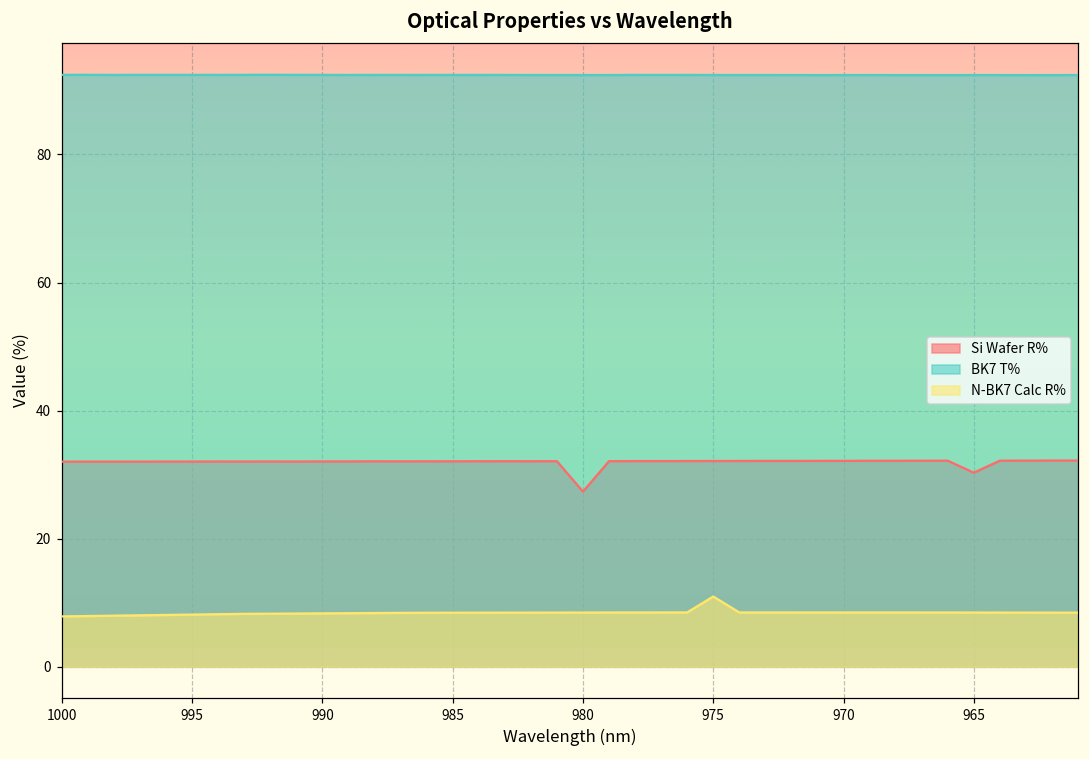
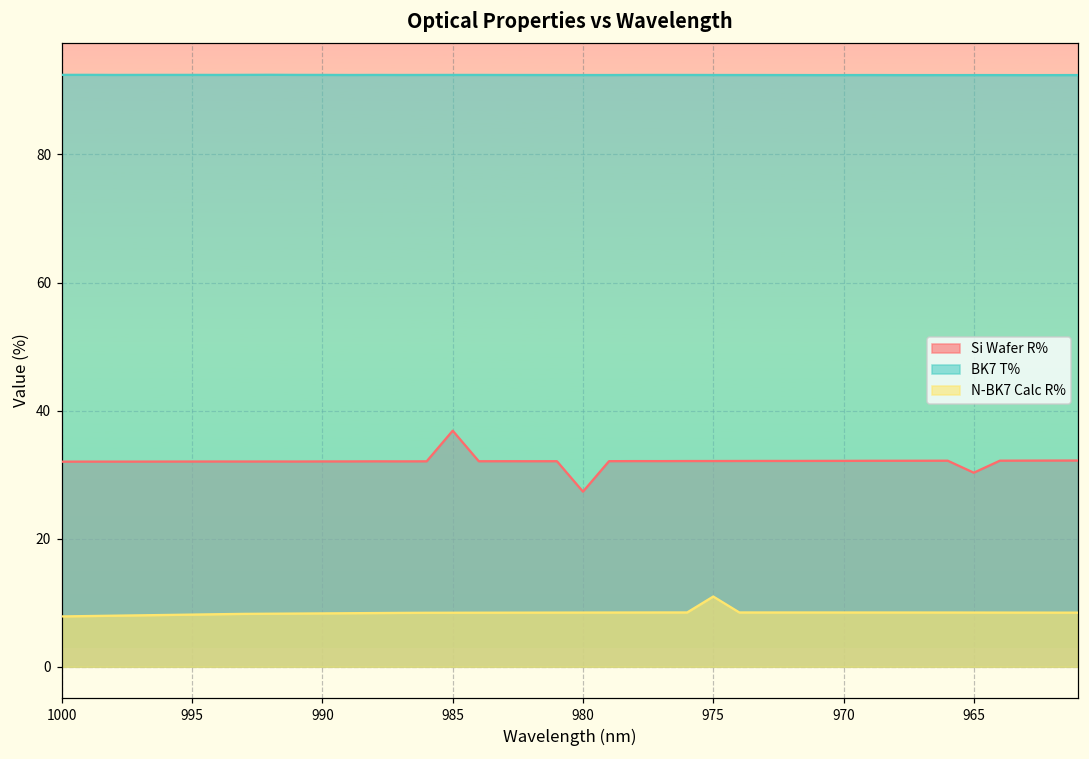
  {
    "Si Wafer R%": {
      "1000": 32,
      "995": 32,
      "990": 32,
-     "985": 32,
+     "985": 37,
      "980": 27,
      "975": 32,
      "970": 32,
      "965": 30
    },
    "BK7 T%": {
      "1000": 92,
      "995": 92,
      "990": 92,
      "985": 92,
      "980": 92,
      "975": 92,
      "970": 92,
      "965": 92
    },
    "N-BK7 Calc R%": {
      "1000": 8,
      "995": 8,
      "990": 8,
      "985": 8,
      "980": 8,
      "975": 11,
      "970": 8,
      "965": 8
    }
  }
